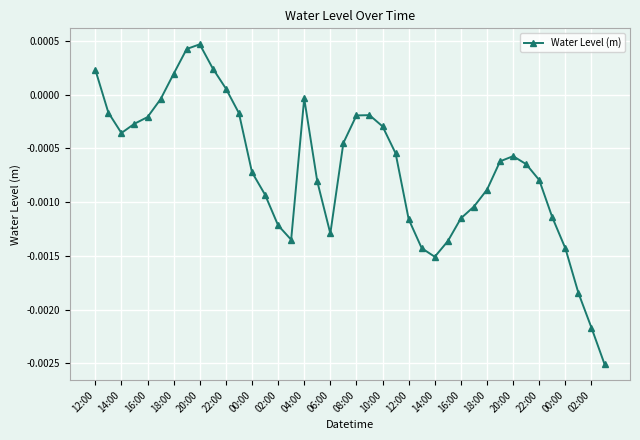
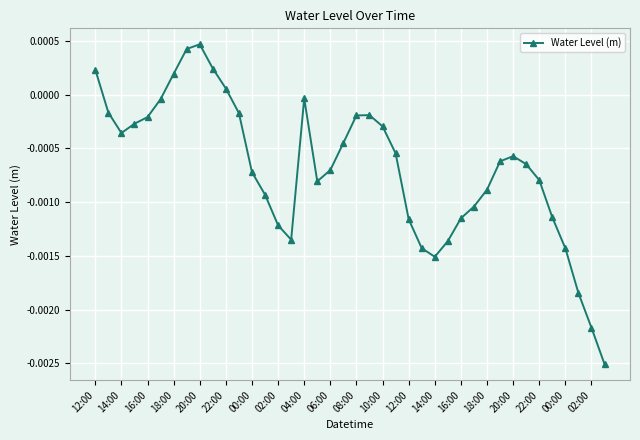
  {
    "04:00": -0.00003,
-   "06:00": -0.00129,
+   "06:00": -0.00070,
    "08:00": -0.00019,
    "10:00": -0.00030
  }
